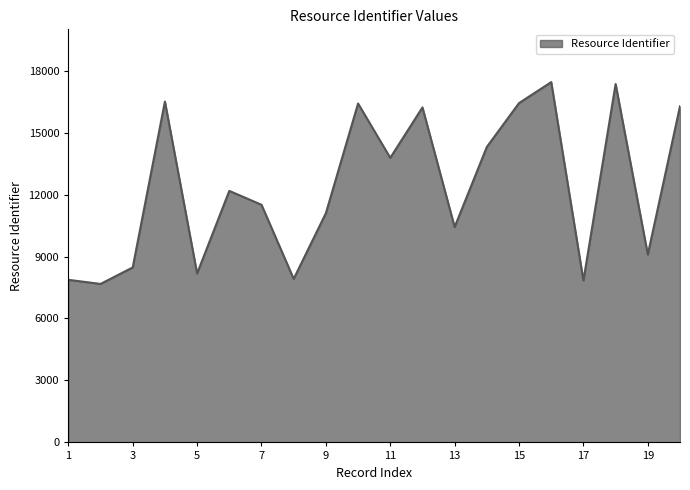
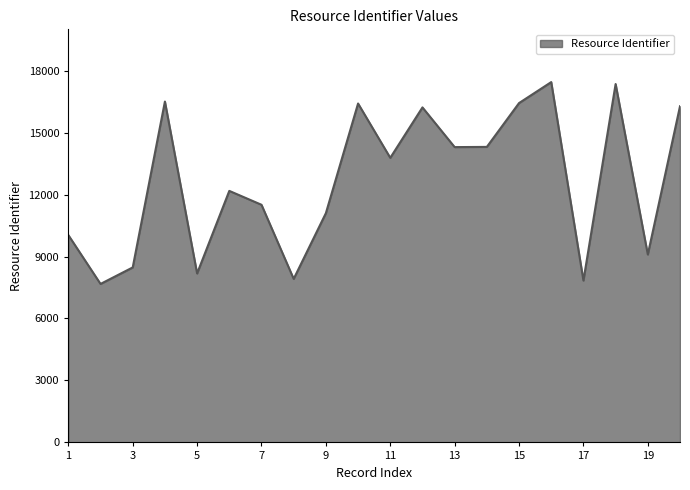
  {
-   "1": 7900,
+   "1": 10000,
    "3": 8500,
    "5": 8200,
    "7": 11500,
    "9": 11100,
    "11": 13800,
-   "13": 10400,
+   "13": 14300,
    "15": 16400,
    "17": 7800,
    "19": 9100
  }
